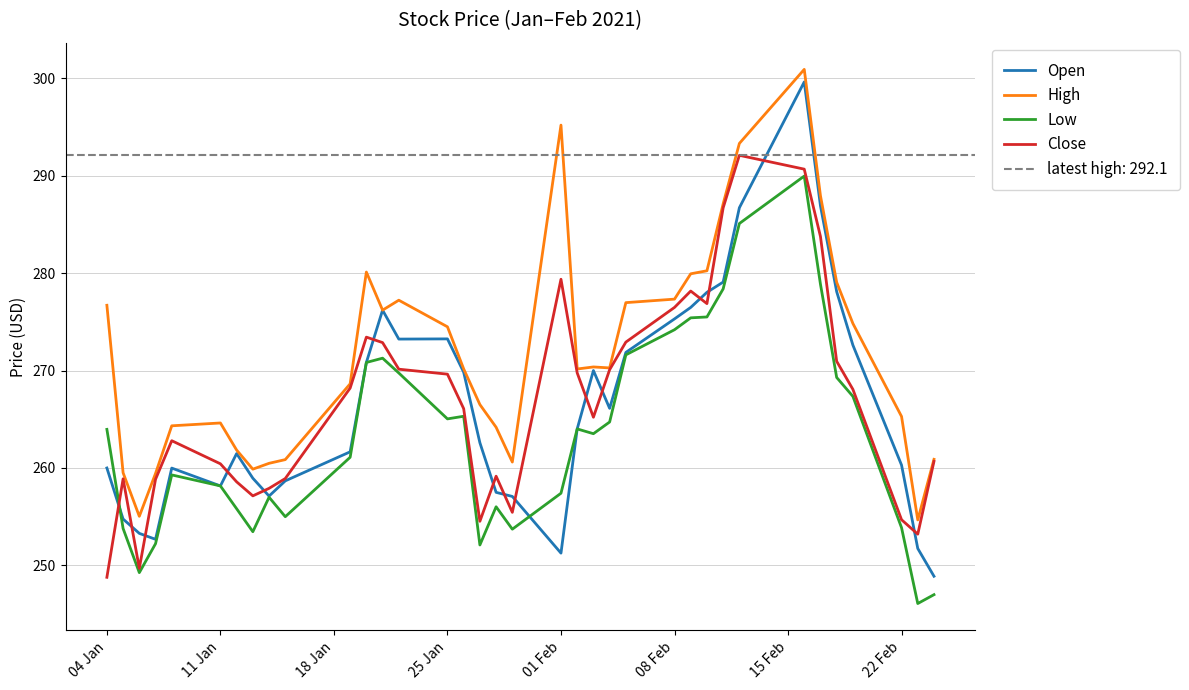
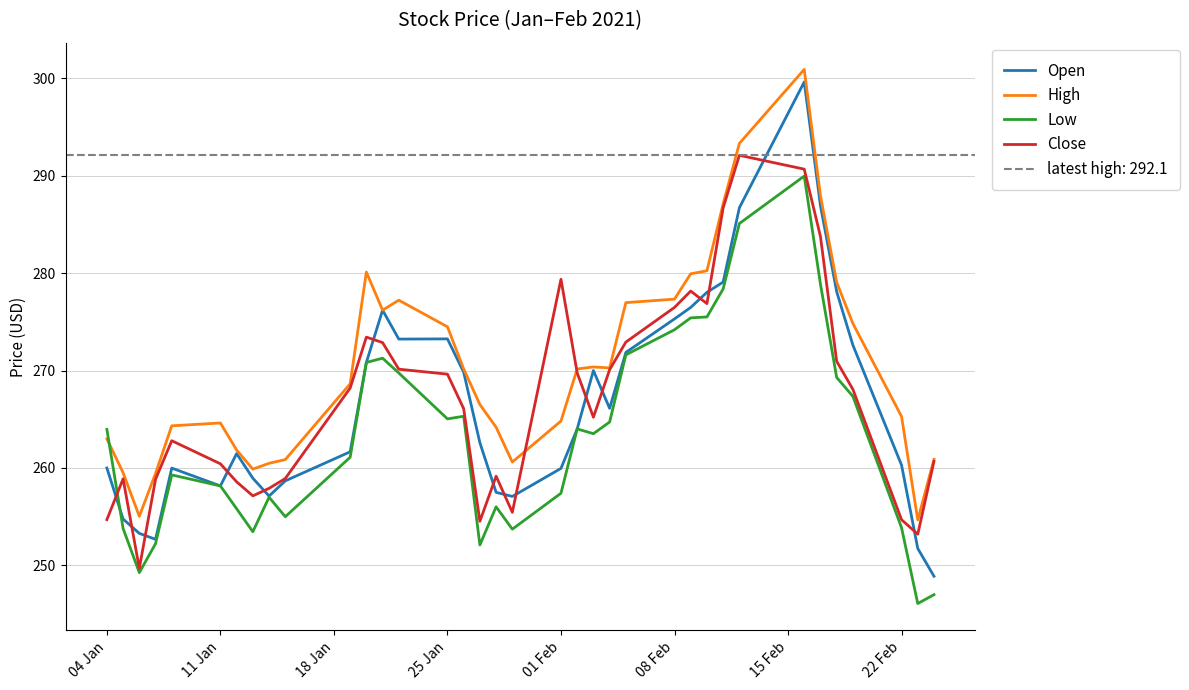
  {
    "Open": {
      "04 Jan": 260,
      "25 Jan": 273,
-     "01 Feb": 251,
+     "01 Feb": 260,
      "08 Feb": 275,
      "22 Feb": 260
    },
    "High": {
-     "04 Jan": 277,
+     "04 Jan": 263,
      "11 Jan": 265,
      "25 Jan": 274,
-     "01 Feb": 295,
+     "01 Feb": 265,
      "08 Feb": 277,
      "22 Feb": 265
    },
    "Low": {
      "04 Jan": 264,
      "25 Jan": 265,
      "01 Feb": 257,
      "08 Feb": 274,
      "22 Feb": 254
    },
    "Close": {
-     "04 Jan": 249,
+     "04 Jan": 255,
      "11 Jan": 260,
      "25 Jan": 270,
      "01 Feb": 279,
      "08 Feb": 276,
      "22 Feb": 255
    }
  }
